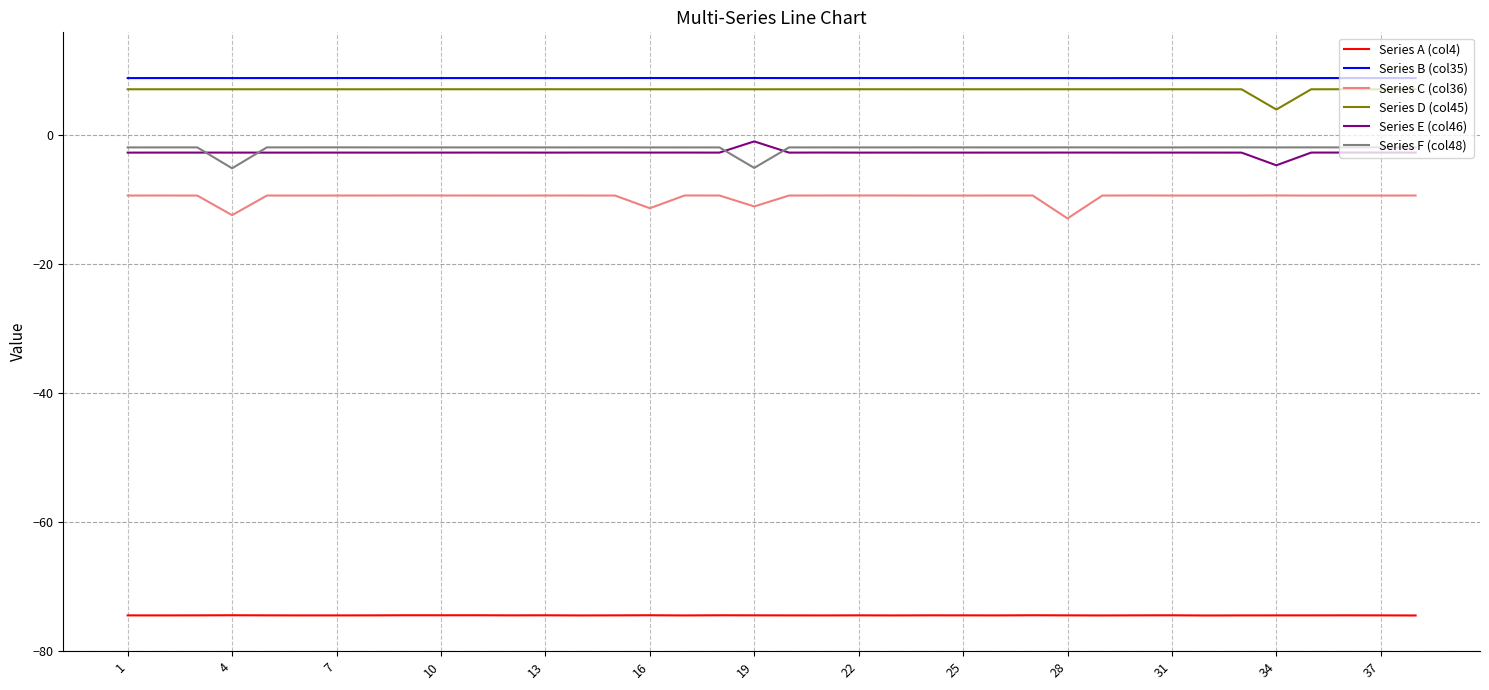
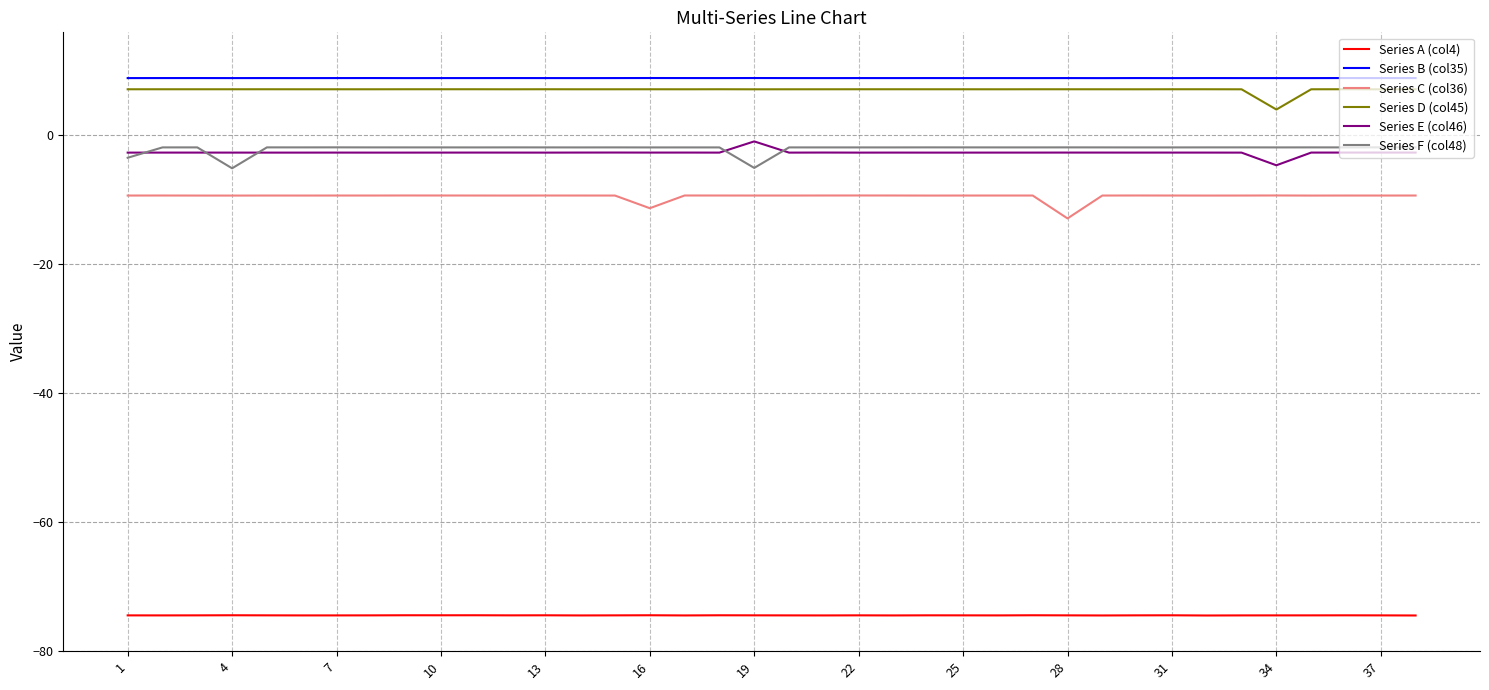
  {
    "Series A (col4)": {
      "1": -74,
      "4": -74,
      "7": -74,
      "10": -74,
      "13": -74,
      "16": -74,
      "19": -74,
      "22": -74,
      "25": -74,
      "28": -74,
      "31": -74,
      "34": -74,
      "37": -74
    },
    "Series B (col35)": {
      "1": 9,
      "4": 9,
      "7": 9,
      "10": 9,
      "13": 9,
      "16": 9,
      "19": 9,
      "22": 9,
      "25": 9,
      "28": 9,
      "31": 9,
      "34": 9
    },
    "Series C (col36)": {
      "1": -9,
-     "4": -12,
+     "4": -9,
      "7": -9,
      "10": -9,
      "13": -9,
      "16": -11,
-     "19": -11,
+     "19": -9,
      "22": -9,
      "25": -9,
      "28": -13,
      "31": -9,
      "34": -9,
      "37": -9
    },
    "Series D (col45)": {
      "1": 7,
      "4": 7,
      "7": 7,
      "10": 7,
      "13": 7,
      "16": 7,
      "19": 7,
      "22": 7,
      "25": 7,
      "28": 7,
      "31": 7,
      "34": 4
    },
    "Series E (col46)": {
      "1": -3,
      "4": -3,
      "7": -3,
      "10": -3,
      "13": -3,
      "16": -3,
      "19": -1,
      "22": -3,
      "25": -3,
      "28": -3,
      "31": -3,
      "34": -5
    },
    "Series F (col48)": {
-     "1": -2,
+     "1": -3,
      "4": -5,
      "7": -2,
      "10": -2,
      "13": -2,
      "16": -2,
      "19": -5,
      "22": -2,
      "25": -2,
      "28": -2,
      "31": -2,
      "34": -2
    }
  }
